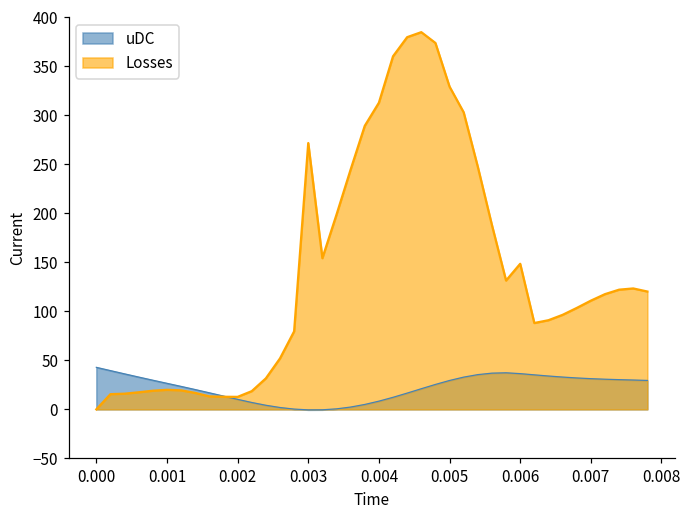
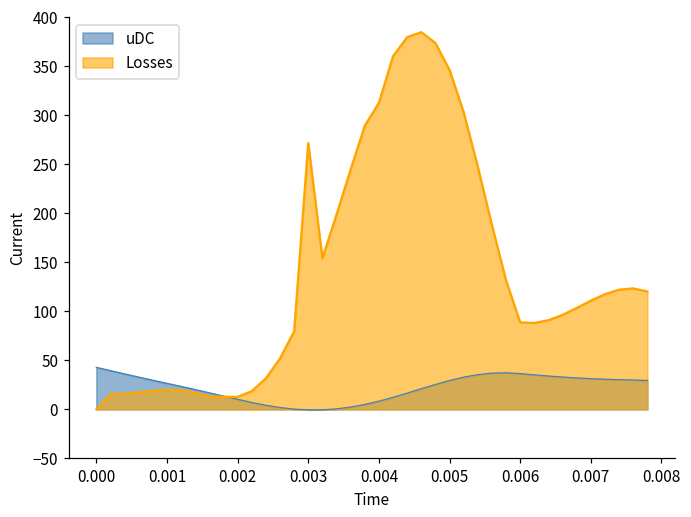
  {
    "Losses": {
      "0.000": 0,
      "0.001": 20,
      "0.003": 270,
      "0.004": 310,
-     "0.005": 330,
-     "0.006": 150,
+     "0.005": 350,
+     "0.006": 90,
      "0.007": 110
    }
  }
